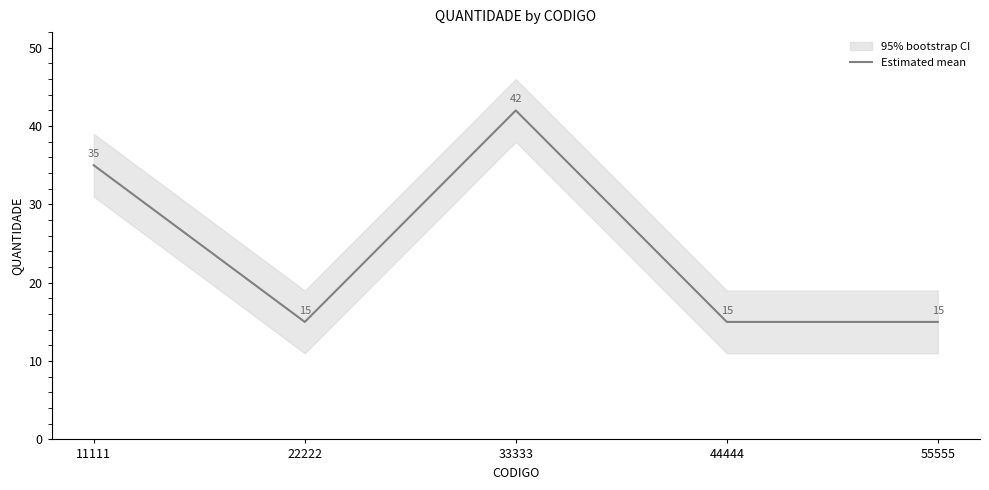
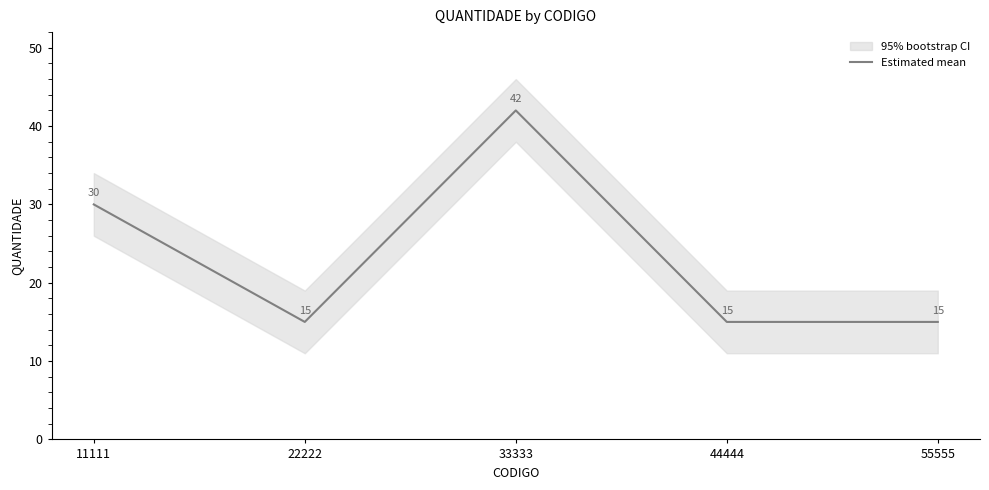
  {
    "Estimated mean": {
-     "11111": 35,
+     "11111": 30,
      "22222": 15,
      "33333": 42,
      "44444": 15,
      "55555": 15
    }
  }
